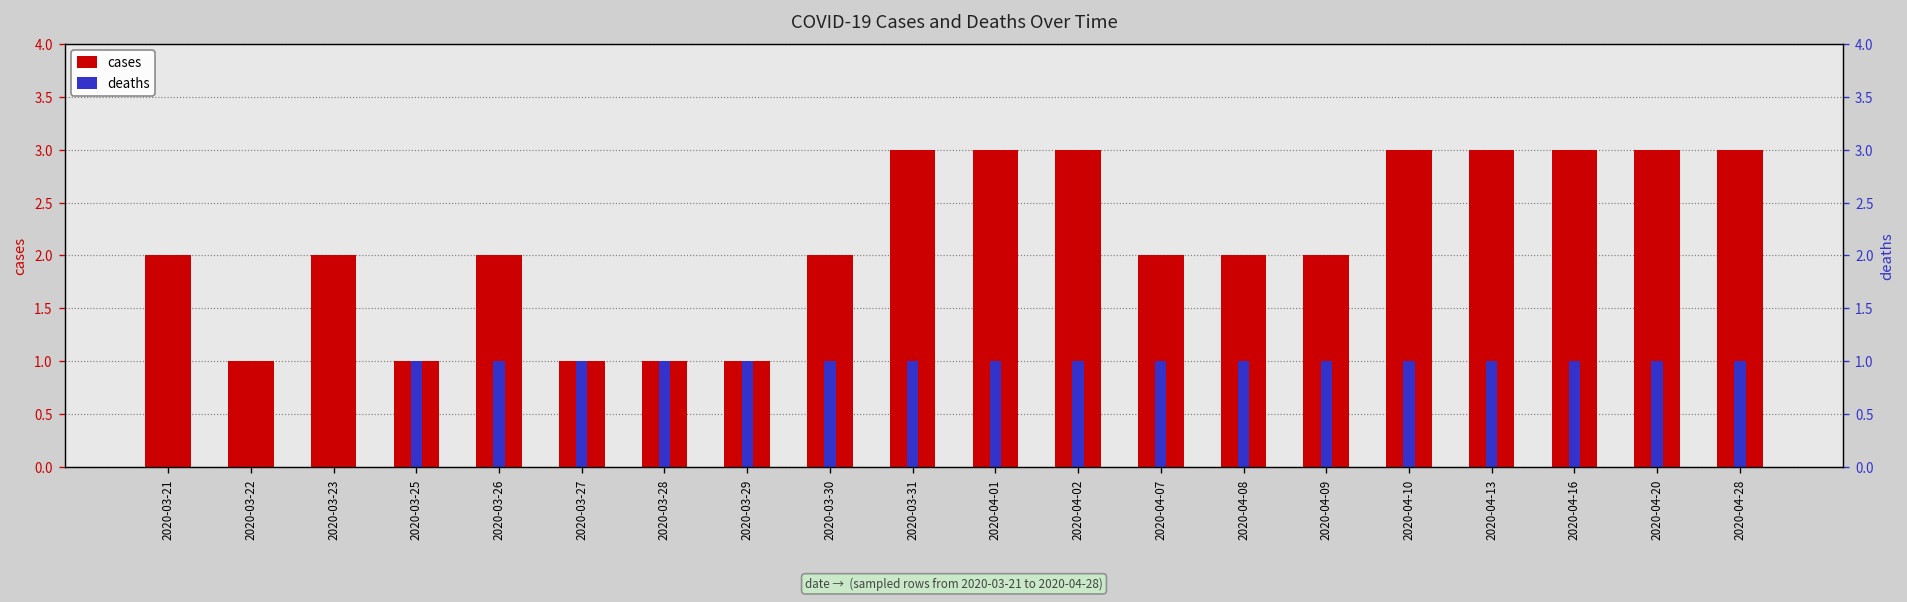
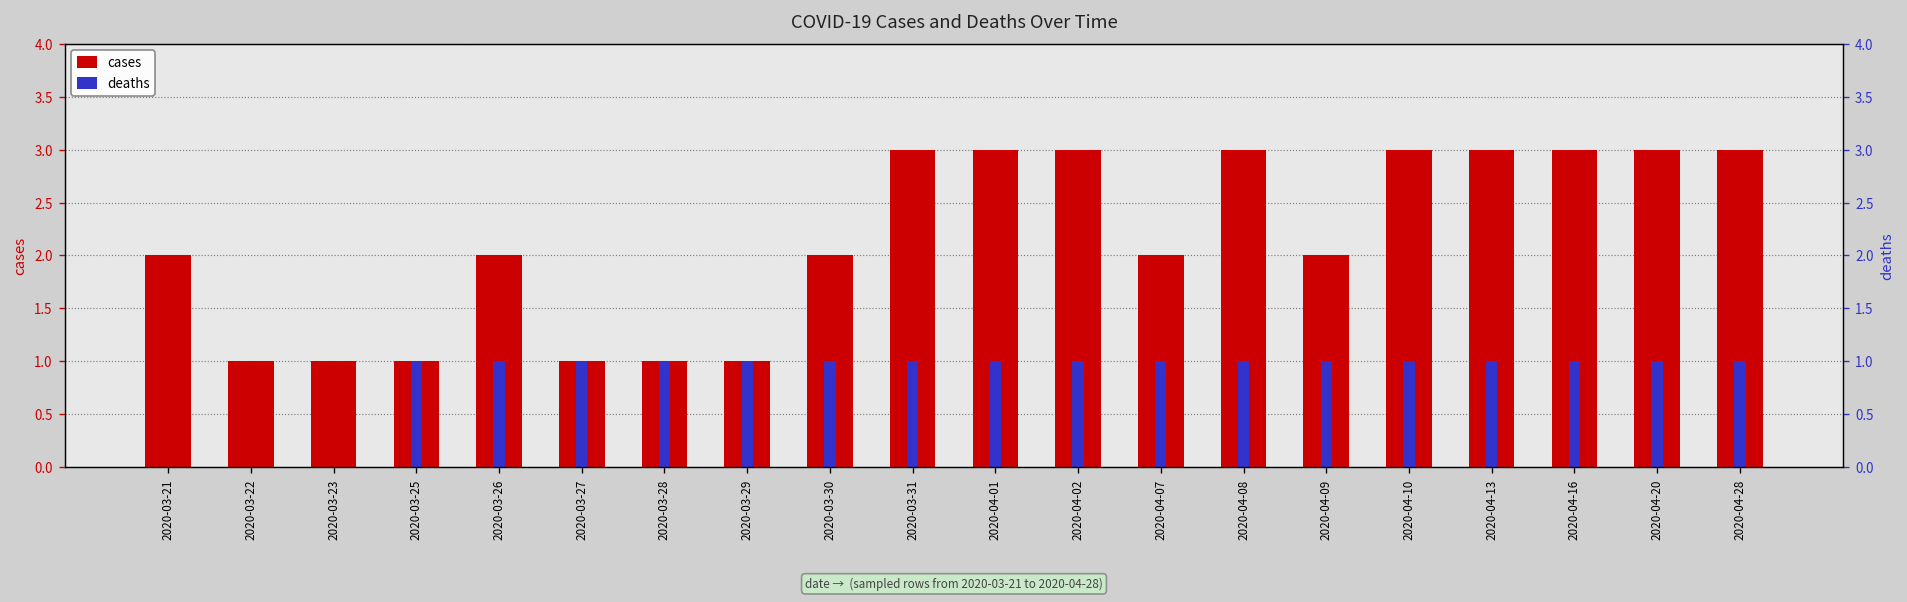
  {
    "cases": {
      "2020-03-21": 2,
      "2020-03-22": 1,
-     "2020-03-23": 2,
+     "2020-03-23": 1,
      "2020-03-25": 1,
      "2020-03-26": 2,
      "2020-03-27": 1,
      "2020-03-28": 1,
      "2020-03-29": 1,
      "2020-03-30": 2,
      "2020-03-31": 3,
      "2020-04-01": 3,
      "2020-04-02": 3,
      "2020-04-07": 2,
-     "2020-04-08": 2,
+     "2020-04-08": 3,
      "2020-04-09": 2,
      "2020-04-10": 3,
      "2020-04-13": 3,
      "2020-04-16": 3,
      "2020-04-20": 3,
      "2020-04-28": 3
    },
    "deaths": {
      "2020-03-21": 0,
      "2020-03-22": 0,
      "2020-03-23": 0,
      "2020-03-25": 1,
      "2020-03-27": 1,
      "2020-03-28": 1,
      "2020-03-29": 1
    }
  }
